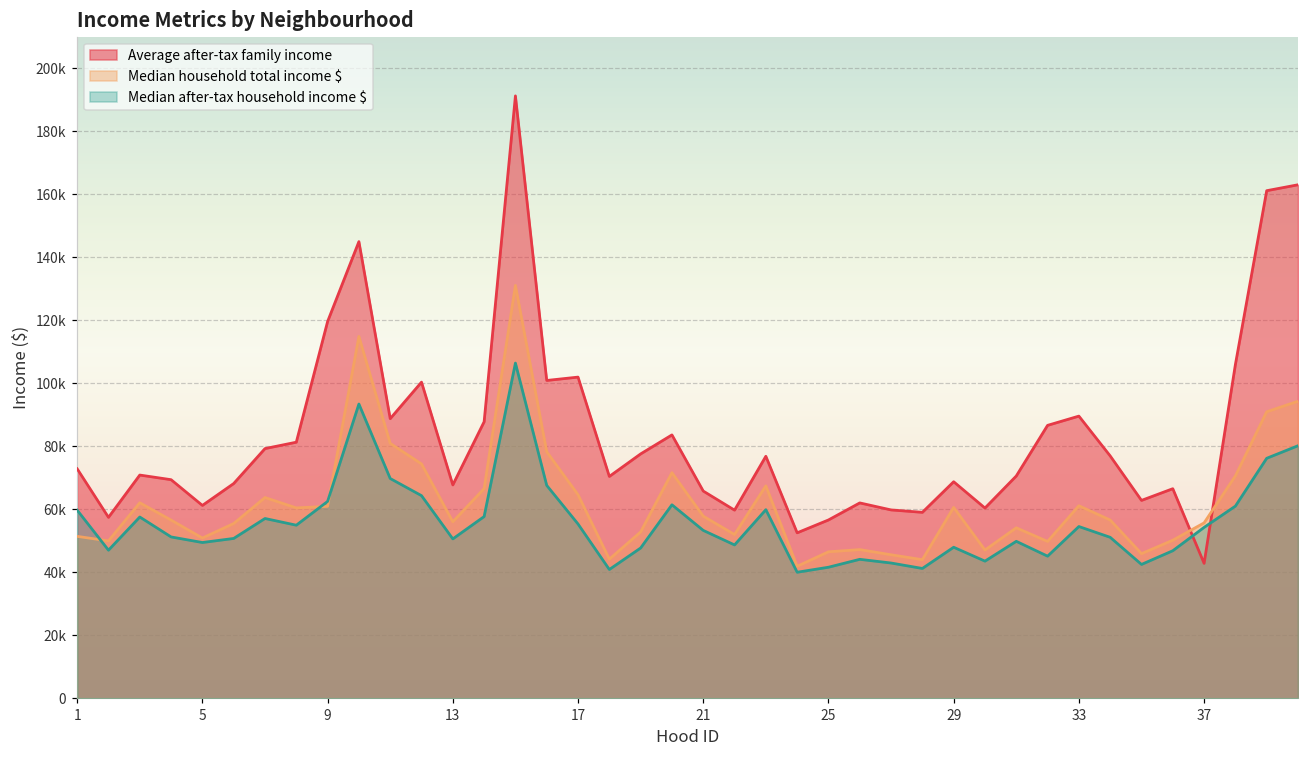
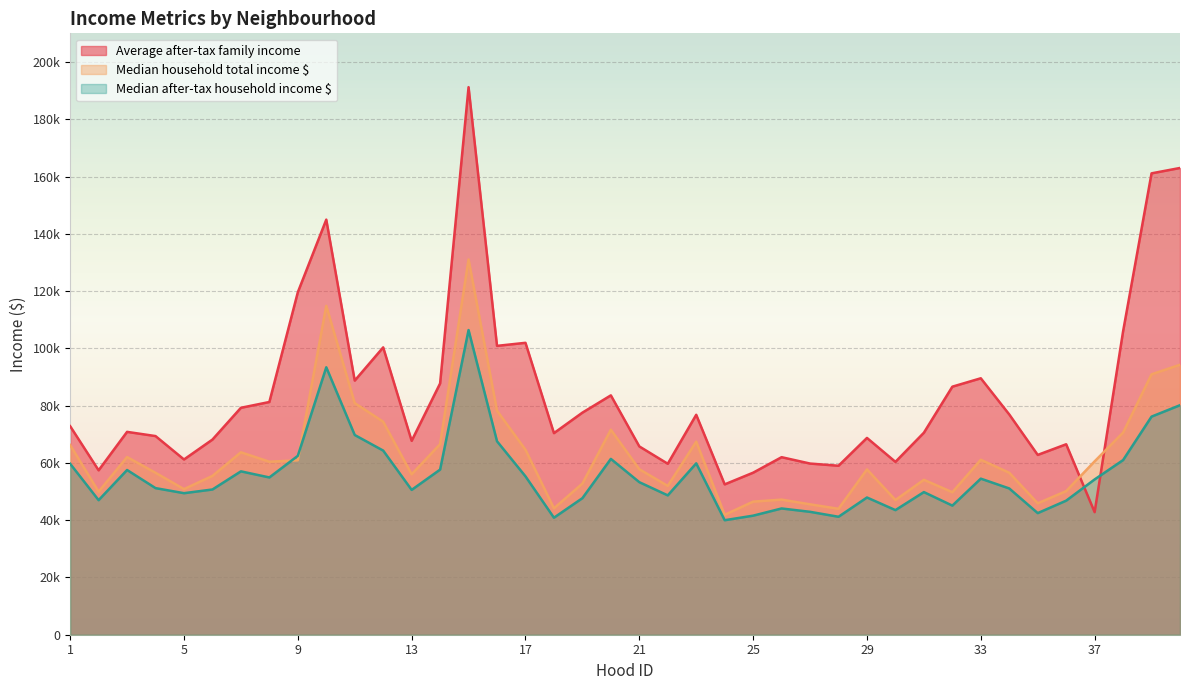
  {
    "Average after-tax family income": {
      "1": 73000,
      "5": 61000,
      "9": 120000,
      "13": 68000,
      "17": 102000,
      "21": 66000,
      "25": 57000,
      "29": 69000,
      "33": 90000,
      "37": 43000
    },
    "Median household total income $": {
-     "1": 51000,
+     "1": 66000,
      "5": 51000,
      "9": 61000,
      "13": 56000,
      "17": 65000,
      "21": 58000,
      "25": 46000,
-     "29": 61000,
+     "29": 58000,
      "33": 61000,
-     "37": 56000
+     "37": 61000
    },
    "Median after-tax household income $": {
      "1": 60000,
      "5": 49000,
      "9": 62000,
      "13": 51000,
      "17": 55000,
      "21": 53000,
      "25": 42000,
      "29": 48000,
      "33": 54000,
      "37": 54000
    }
  }
